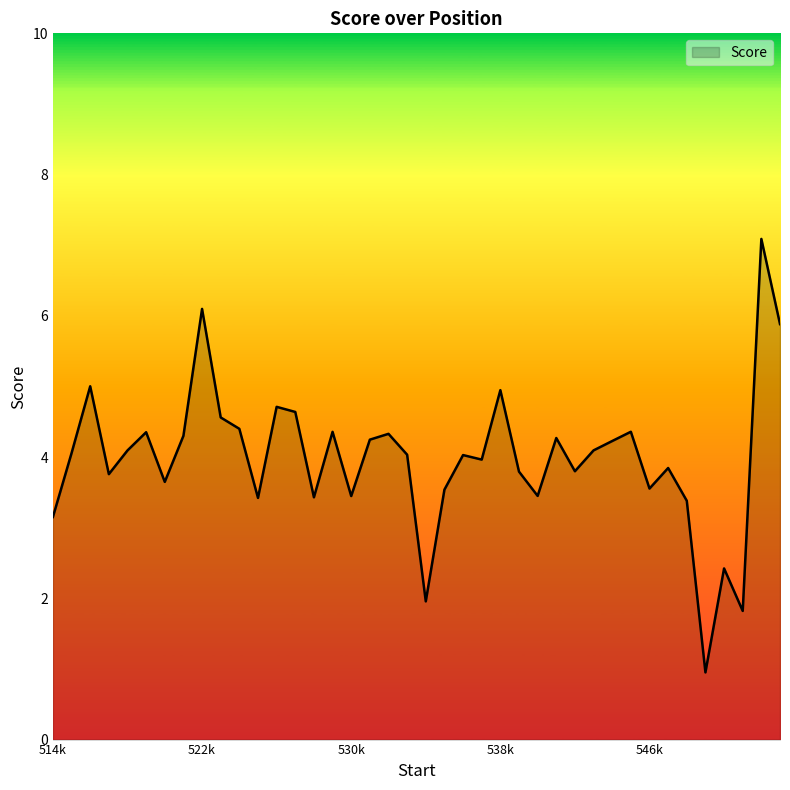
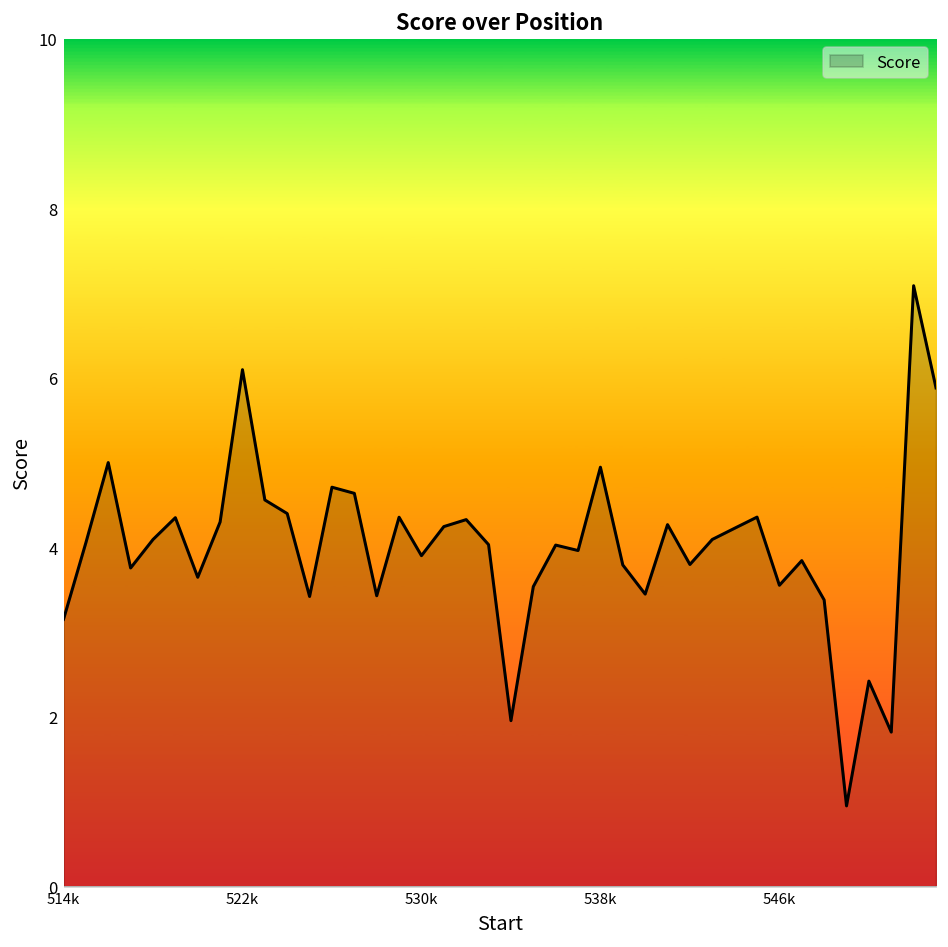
  {
    "514k": 3.2,
    "522k": 6.1,
-   "530k": 3.4,
+   "530k": 3.9,
    "538k": 4.9,
    "546k": 3.6
  }
